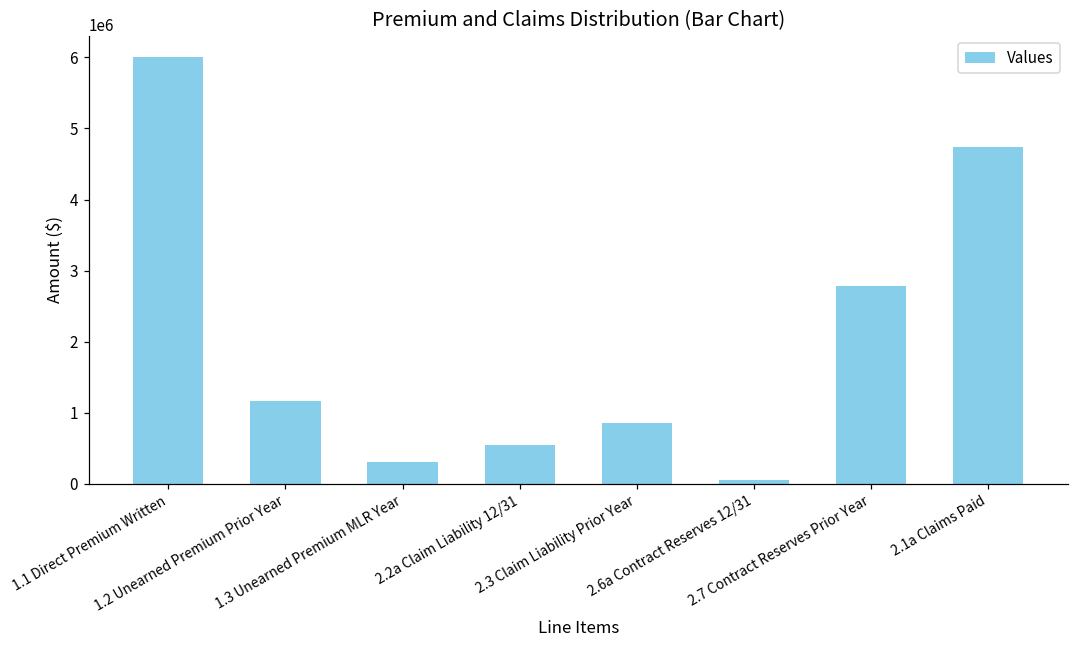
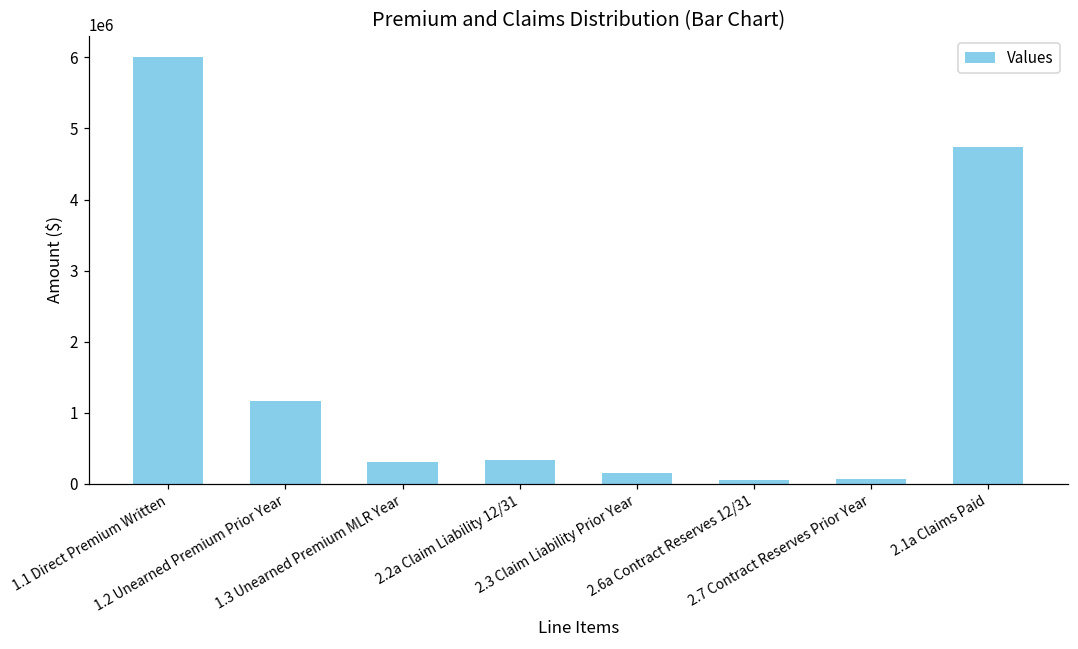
  {
    "1.1 Direct Premium Written": 6000000,
    "1.2 Unearned Premium Prior Year": 1200000,
    "1.3 Unearned Premium MLR Year": 300000,
-   "2.2a Claim Liability 12/31": 500000,
-   "2.3 Claim Liability Prior Year": 900000,
+   "2.2a Claim Liability 12/31": 300000,
+   "2.3 Claim Liability Prior Year": 200000,
    "2.6a Contract Reserves 12/31": 0,
-   "2.7 Contract Reserves Prior Year": 2800000,
+   "2.7 Contract Reserves Prior Year": 100000,
    "2.1a Claims Paid": 4700000
  }
